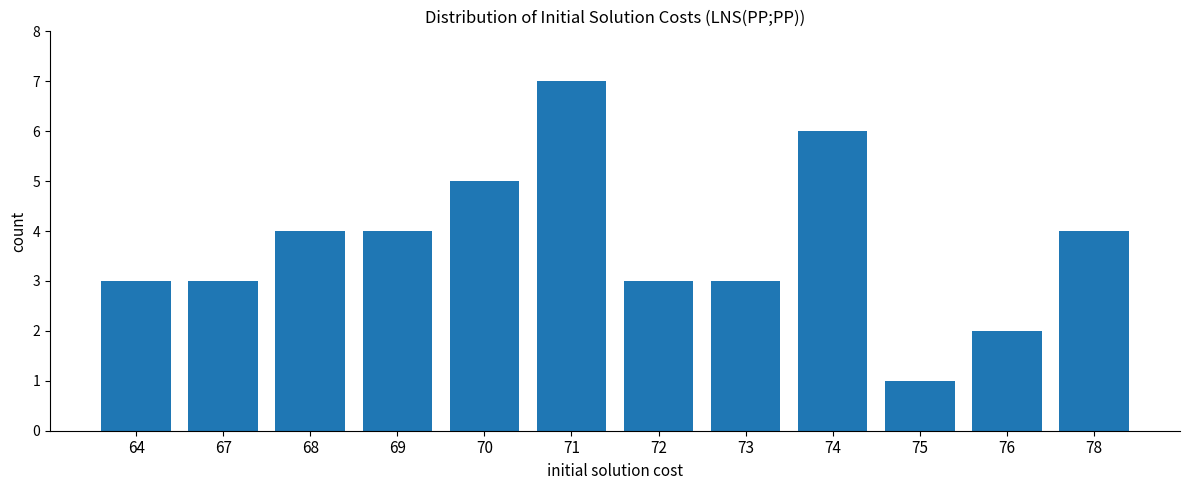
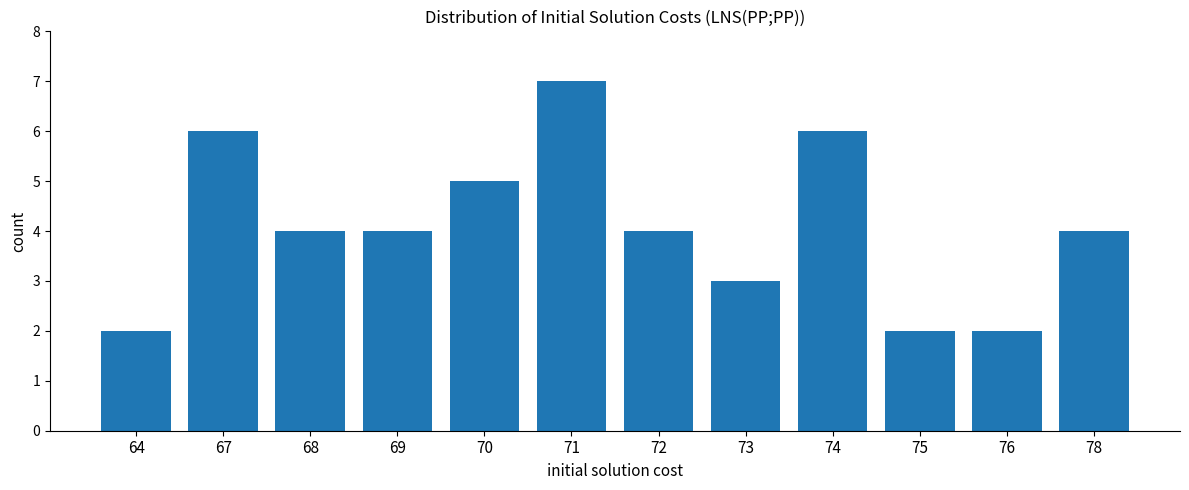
  {
-   "64": 3,
-   "67": 3,
+   "64": 2,
+   "67": 6,
    "68": 4,
    "69": 4,
    "70": 5,
    "71": 7,
-   "72": 3,
+   "72": 4,
    "73": 3,
    "74": 6,
-   "75": 1,
+   "75": 2,
    "76": 2,
    "78": 4
  }
